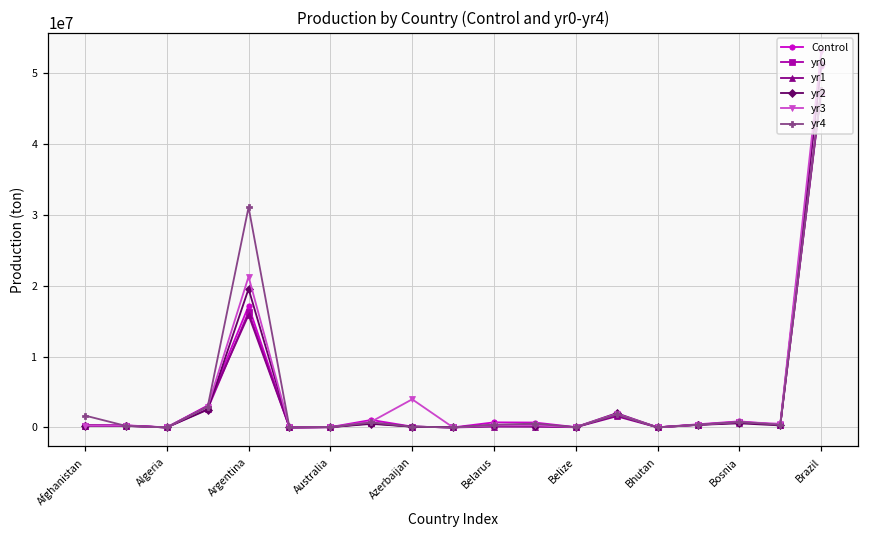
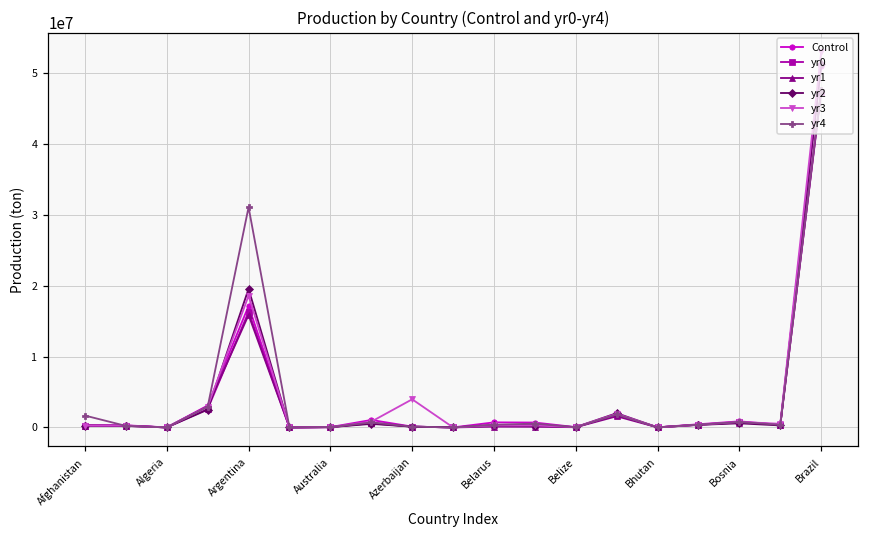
  {
    "yr3": {
-     "Argentina": 21000000,
+     "Argentina": 19000000,
      "Azerbaijan": 4000000
    },
    "yr4": {
      "Afghanistan": 2000000,
      "Argentina": 31000000
    }
  }
